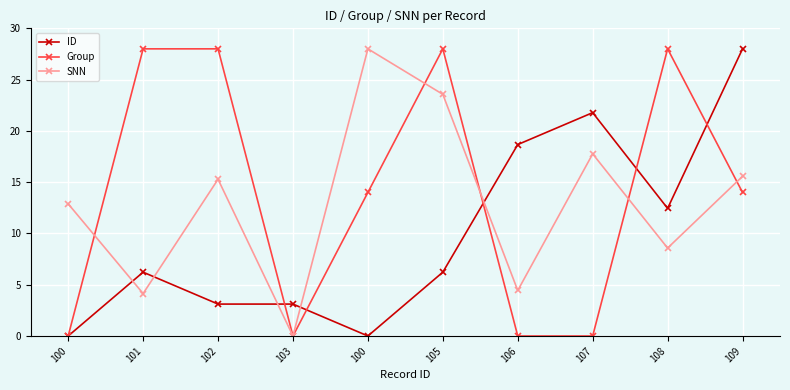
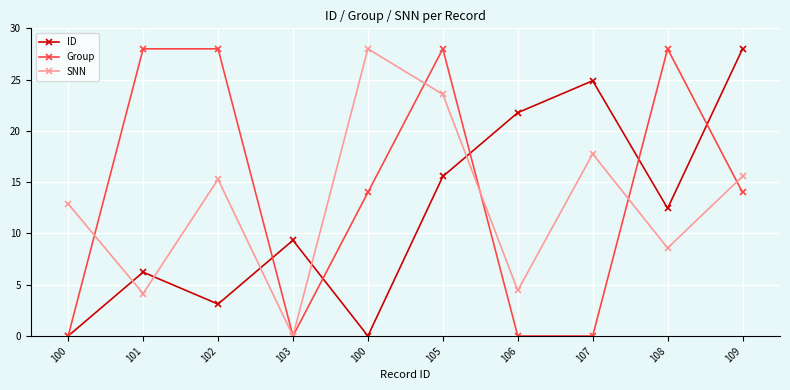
  {
    "ID": {
      "101": 6.2,
      "102": 3.1,
-     "103": 3.1,
-     "105": 6.2,
-     "106": 18.7,
-     "107": 21.8,
+     "103": 9.3,
+     "105": 15.6,
+     "106": 21.8,
+     "107": 24.9,
      "108": 12.4,
      "109": 28.0
    },
    "Group": {
      "101": 28.0,
      "102": 28.0,
      "105": 28.0,
      "106": 0.0,
      "107": 0.0,
      "108": 28.0,
      "109": 14.0
    },
    "SNN": {
      "101": 4.1,
      "102": 15.3,
      "105": 23.6,
      "106": 4.4,
      "107": 17.8,
      "108": 8.6,
      "109": 15.6
    }
  }
